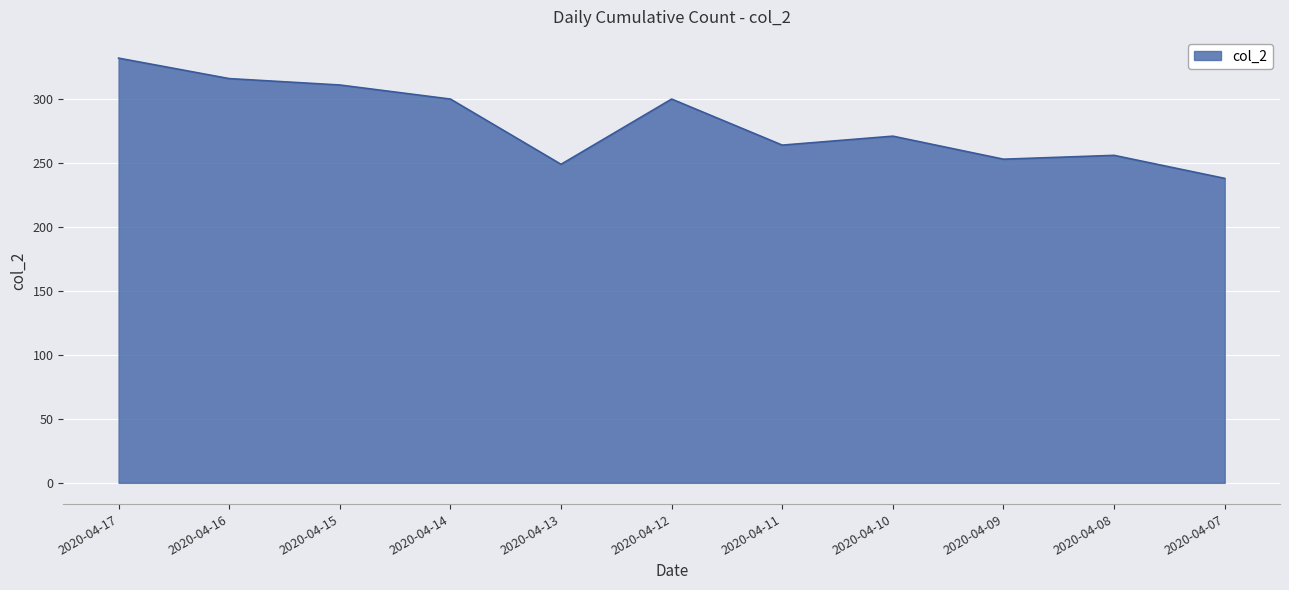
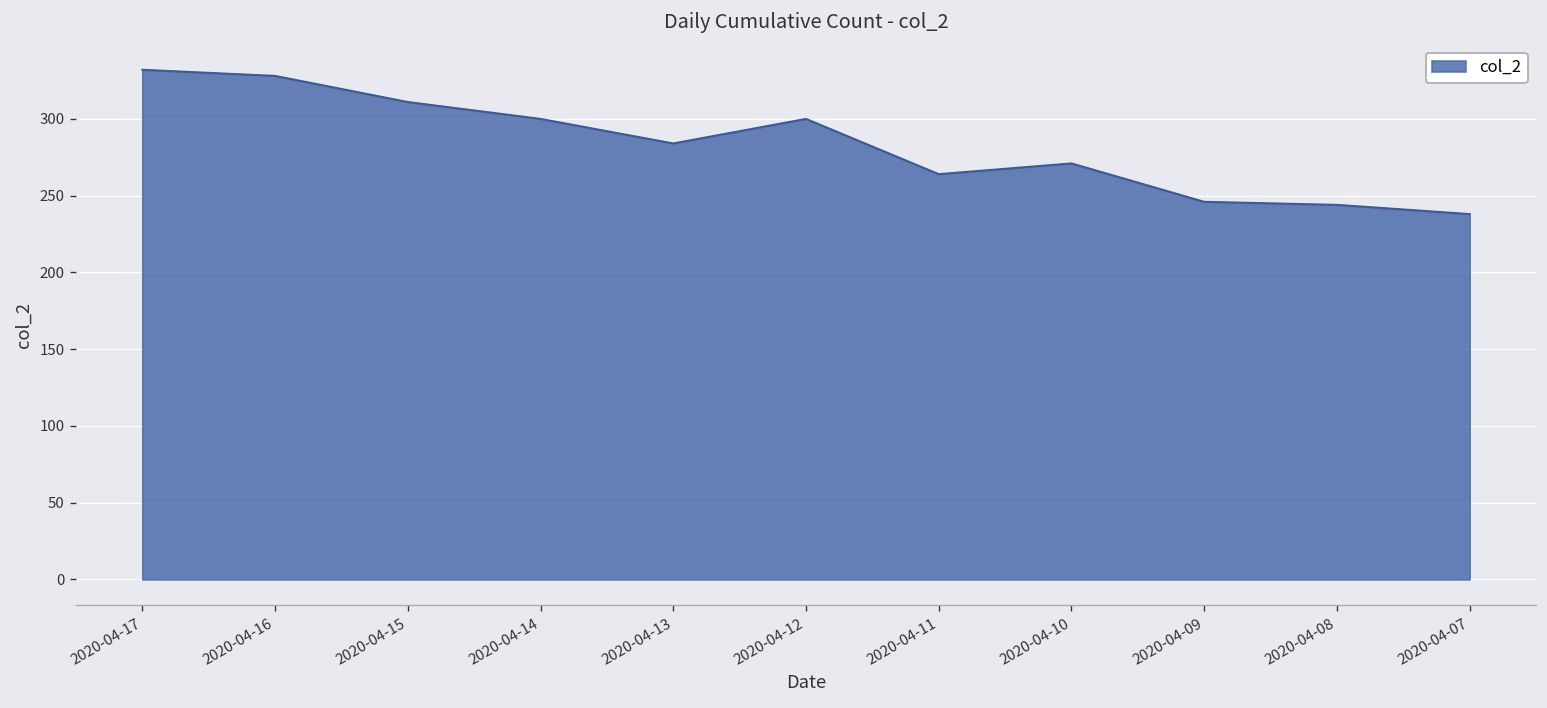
  {
    "2020-04-17": 332,
-   "2020-04-16": 316,
+   "2020-04-16": 328,
    "2020-04-15": 311,
    "2020-04-14": 300,
-   "2020-04-13": 249,
+   "2020-04-13": 284,
    "2020-04-12": 300,
    "2020-04-11": 264,
    "2020-04-10": 271,
-   "2020-04-09": 253,
-   "2020-04-08": 256,
+   "2020-04-09": 246,
+   "2020-04-08": 244,
    "2020-04-07": 238
  }
